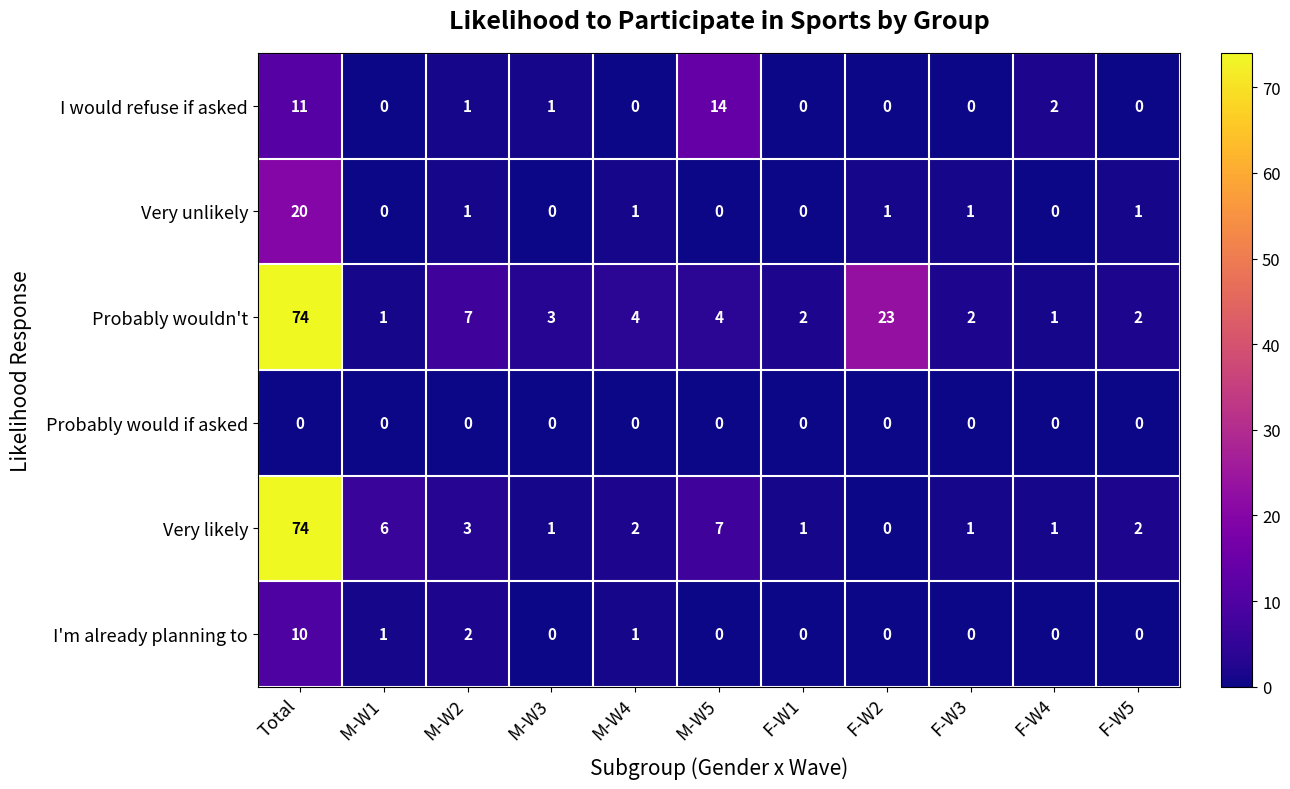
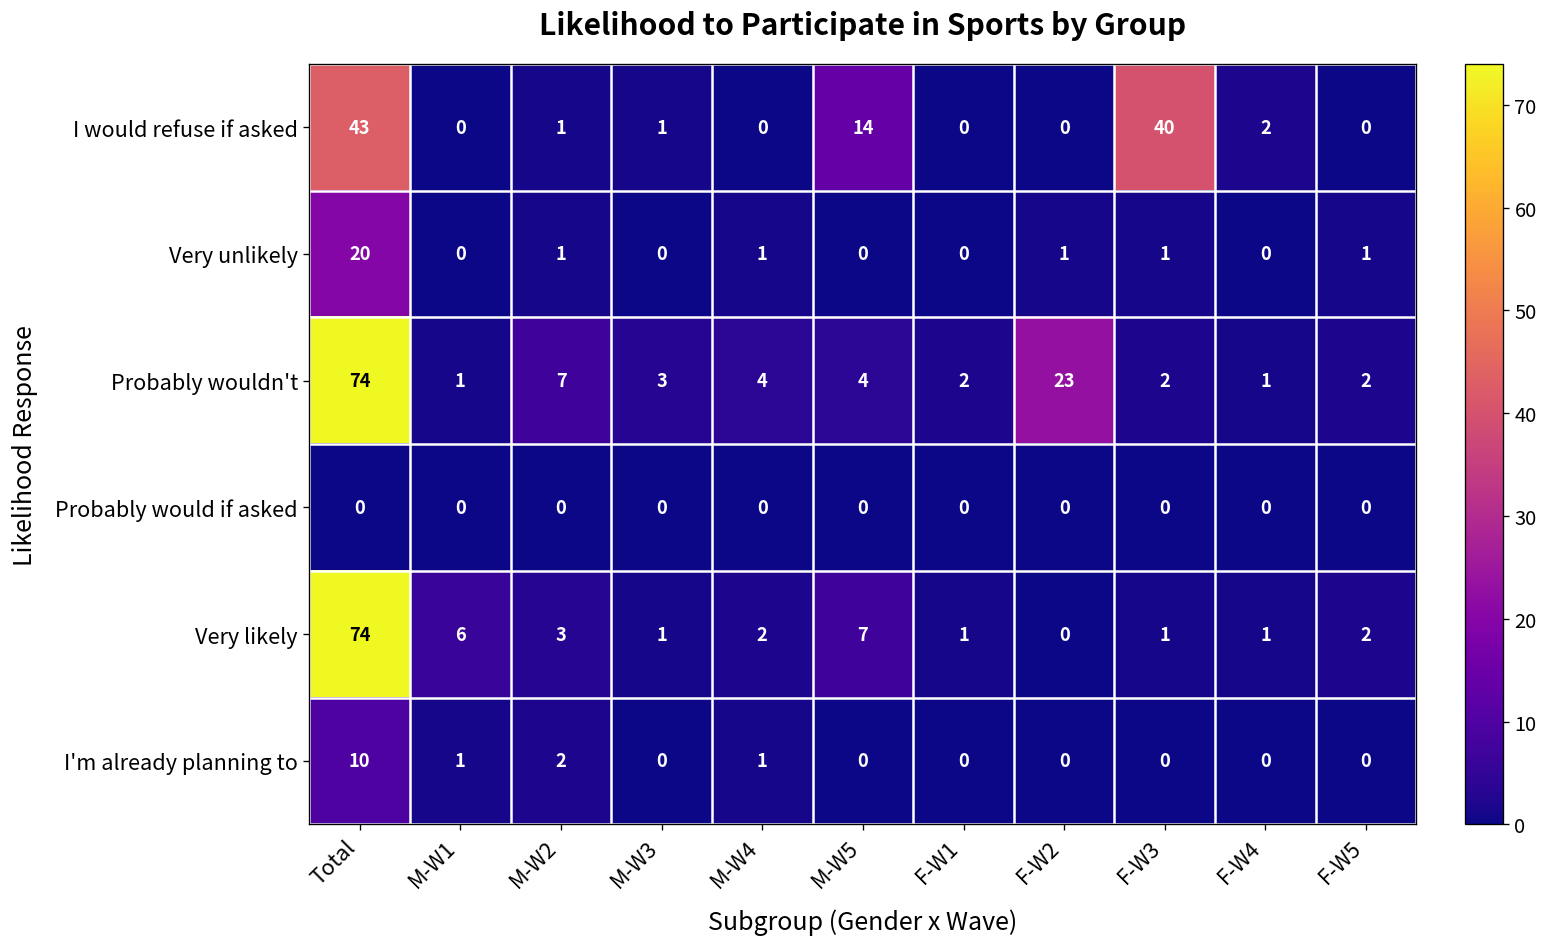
  {
    "I would refuse if asked": {
-     "Total": 11,
+     "Total": 43,
      "M-W1": 0,
      "M-W2": 1,
      "M-W3": 1,
      "M-W4": 0,
      "M-W5": 14,
      "F-W1": 0,
      "F-W2": 0,
-     "F-W3": 0,
+     "F-W3": 40,
      "F-W4": 2,
      "F-W5": 0
    },
    "Very unlikely": {
      "Total": 20,
      "M-W1": 0,
      "M-W2": 1,
      "M-W3": 0,
      "M-W4": 1,
      "M-W5": 0,
      "F-W1": 0,
      "F-W2": 1,
      "F-W3": 1,
      "F-W4": 0,
      "F-W5": 1
    },
    "Probably wouldn't": {
      "Total": 74,
      "M-W1": 1,
      "M-W2": 7,
      "M-W3": 3,
      "M-W4": 4,
      "M-W5": 4,
      "F-W1": 2,
      "F-W2": 23,
      "F-W3": 2,
      "F-W4": 1,
      "F-W5": 2
    },
    "Probably would if asked": {
      "Total": 0,
      "M-W1": 0,
      "M-W2": 0,
      "M-W3": 0,
      "M-W4": 0,
      "M-W5": 0,
      "F-W1": 0,
      "F-W2": 0,
      "F-W3": 0,
      "F-W4": 0,
      "F-W5": 0
    },
    "Very likely": {
      "Total": 74,
      "M-W1": 6,
      "M-W2": 3,
      "M-W3": 1,
      "M-W4": 2,
      "M-W5": 7,
      "F-W1": 1,
      "F-W2": 0,
      "F-W3": 1,
      "F-W4": 1,
      "F-W5": 2
    },
    "I'm already planning to": {
      "Total": 10,
      "M-W1": 1,
      "M-W2": 2,
      "M-W3": 0,
      "M-W4": 1,
      "M-W5": 0,
      "F-W1": 0,
      "F-W2": 0,
      "F-W3": 0,
      "F-W4": 0,
      "F-W5": 0
    }
  }
